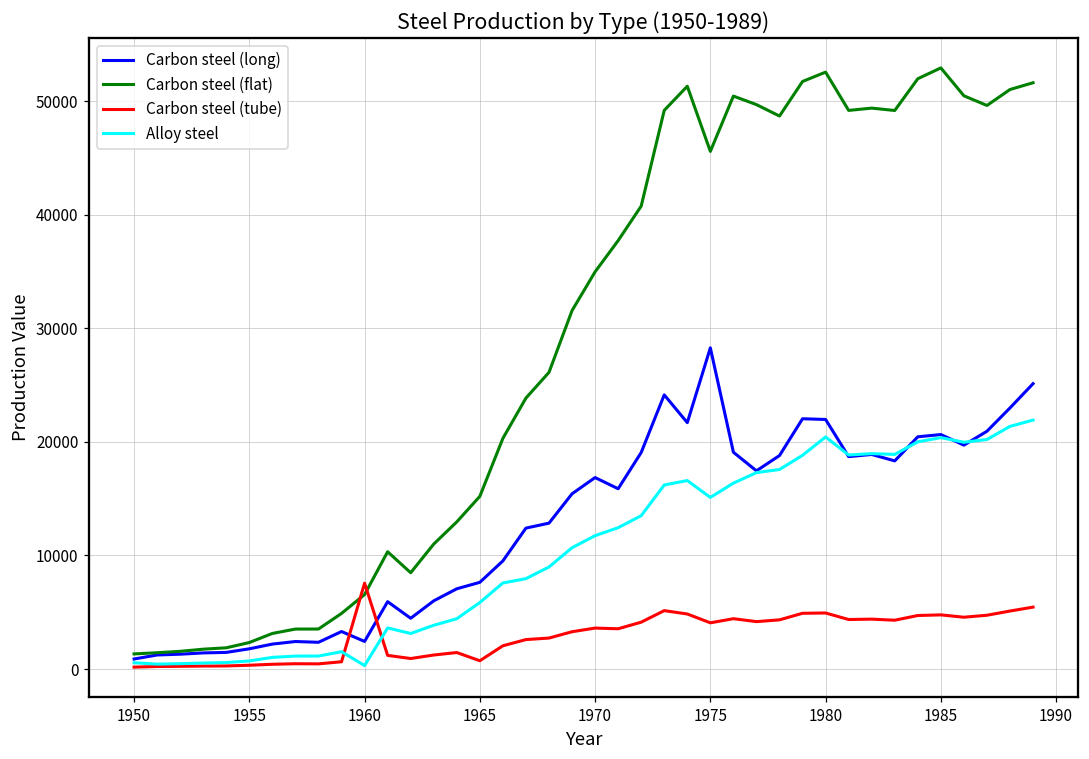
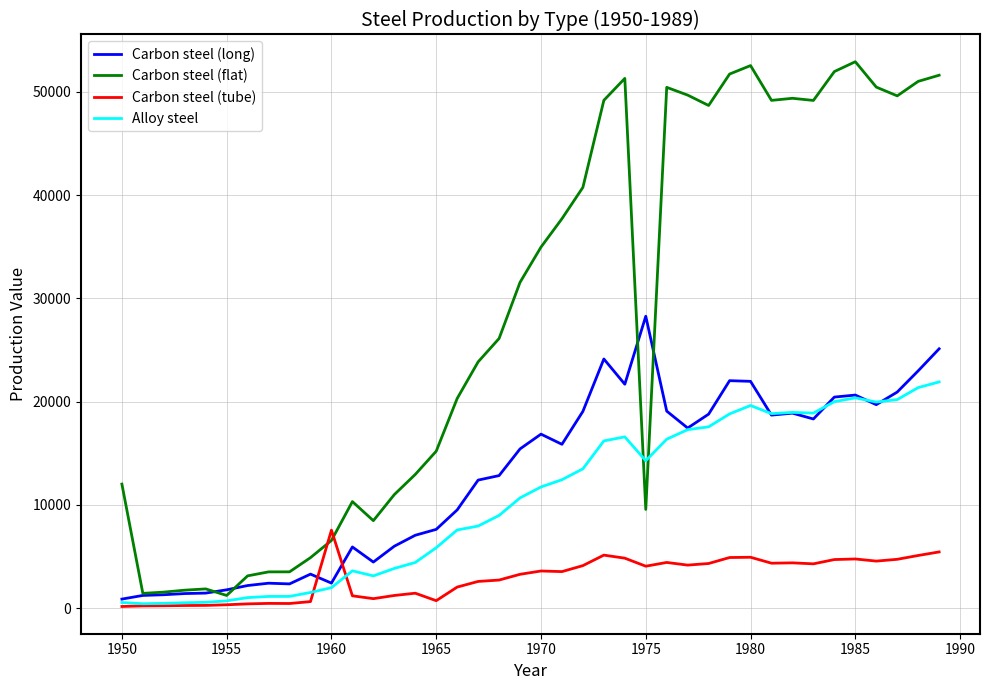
  {
    "Carbon steel (long)": {
      "1950": 900,
      "1955": 1800,
      "1960": 2400,
      "1965": 7600,
      "1970": 16900,
      "1975": 28300,
      "1980": 22000,
      "1985": 20600
    },
    "Carbon steel (flat)": {
-     "1950": 1300,
-     "1955": 2300,
+     "1950": 12000,
+     "1955": 1200,
      "1960": 6600,
      "1965": 15200,
      "1970": 35000,
-     "1975": 45600,
+     "1975": 9600,
      "1980": 52500,
      "1985": 52900
    },
    "Carbon steel (tube)": {
      "1950": 200,
      "1955": 300,
      "1960": 7600,
      "1965": 700,
      "1970": 3600,
      "1975": 4100,
      "1980": 4900,
      "1985": 4800
    },
    "Alloy steel": {
      "1950": 600,
      "1955": 700,
-     "1960": 300,
+     "1960": 2000,
      "1965": 5900,
      "1970": 11700,
-     "1975": 15100,
-     "1980": 20400,
+     "1975": 14300,
+     "1980": 19600,
      "1985": 20400
    }
  }
